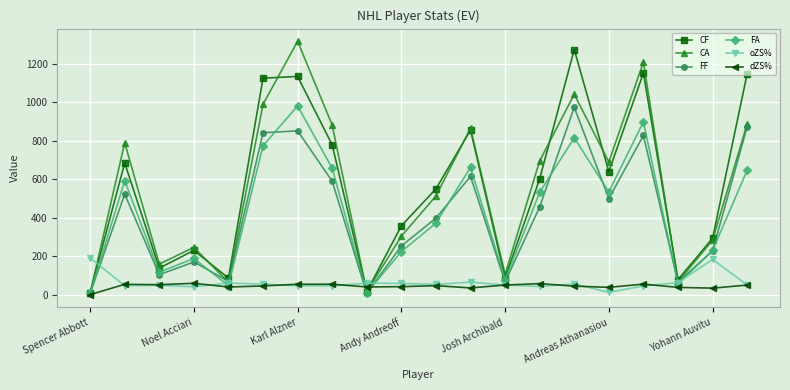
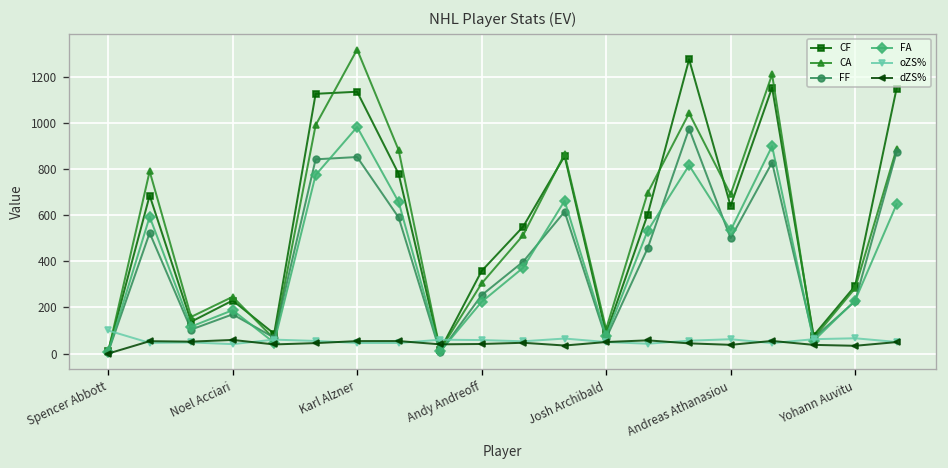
  {
    "oZS%": {
-     "Spencer Abbott": 190,
+     "Spencer Abbott": 100,
      "Noel Acciari": 40,
      "Andy Andreoff": 60,
-     "Andreas Athanasiou": 10,
-     "Yohann Auvitu": 180
+     "Andreas Athanasiou": 60,
+     "Yohann Auvitu": 70
    }
  }
